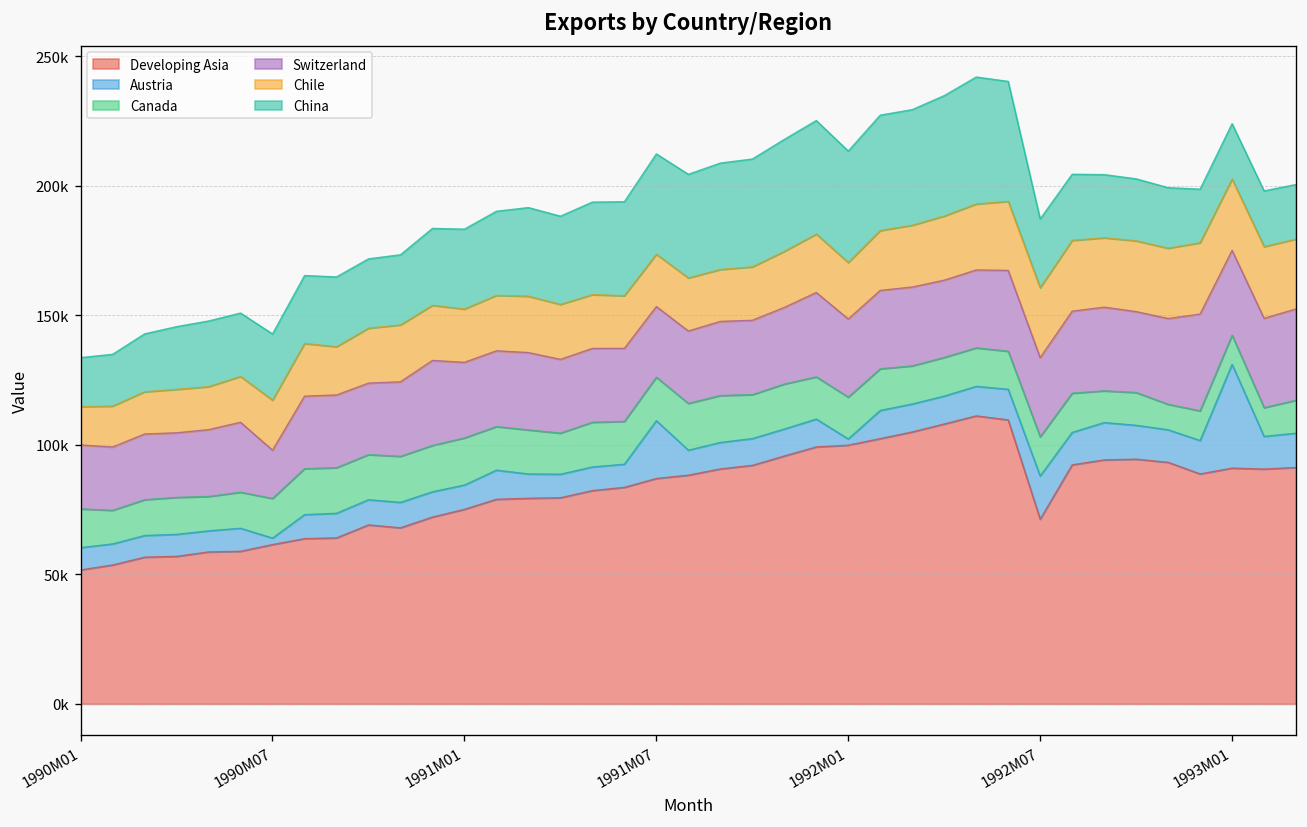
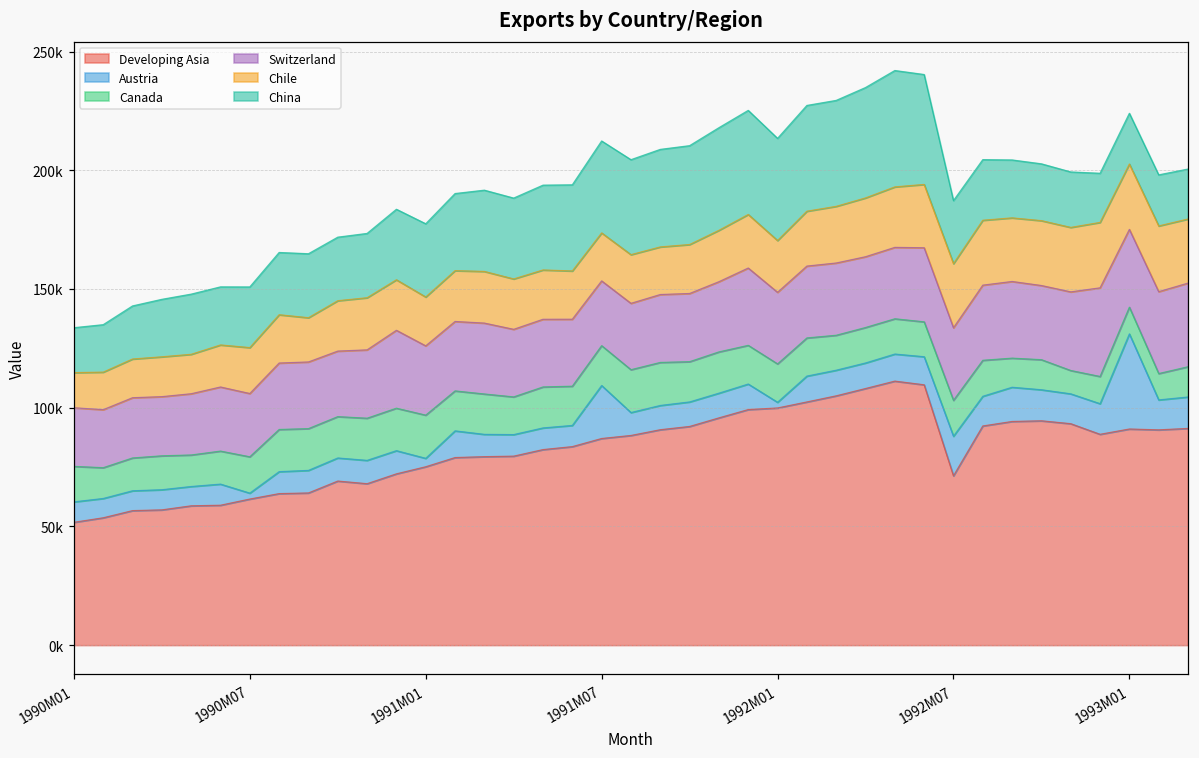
  {
    "Developing Asia": {
      "1990M01": 52000,
      "1990M07": 62000,
      "1991M01": 75000,
      "1991M07": 87000,
      "1992M01": 100000,
      "1992M07": 71000,
      "1993M01": 91000
    },
    "Austria": {
      "1990M01": 9000,
      "1990M07": 2000,
-     "1991M01": 9000,
+     "1991M01": 4000,
      "1991M07": 22000,
      "1992M01": 2000,
      "1992M07": 17000,
      "1993M01": 40000
    },
    "Switzerland": {
      "1990M01": 25000,
-     "1990M07": 19000,
+     "1990M07": 27000,
      "1991M01": 29000,
      "1991M07": 27000,
      "1992M01": 30000,
      "1992M07": 31000,
      "1993M01": 33000
    },
    "Chile": {
      "1990M01": 15000,
      "1990M07": 19000,
      "1991M01": 21000,
      "1991M07": 20000,
      "1992M01": 22000,
      "1992M07": 27000,
      "1993M01": 28000
    }
  }
